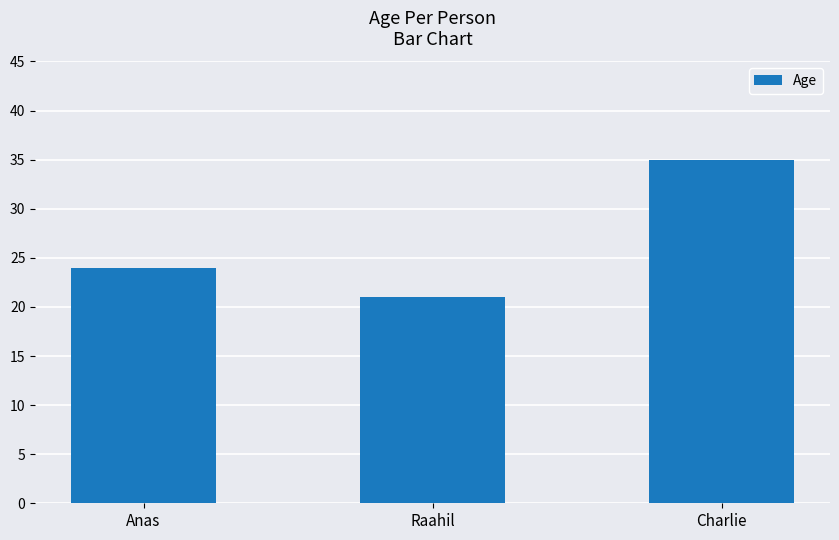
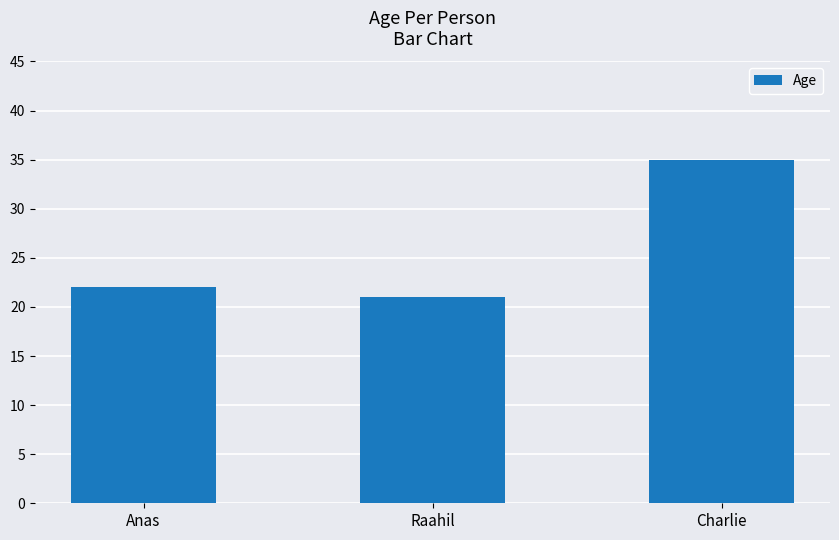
  {
-   "Anas": 24,
+   "Anas": 22,
    "Raahil": 21,
    "Charlie": 35
  }
